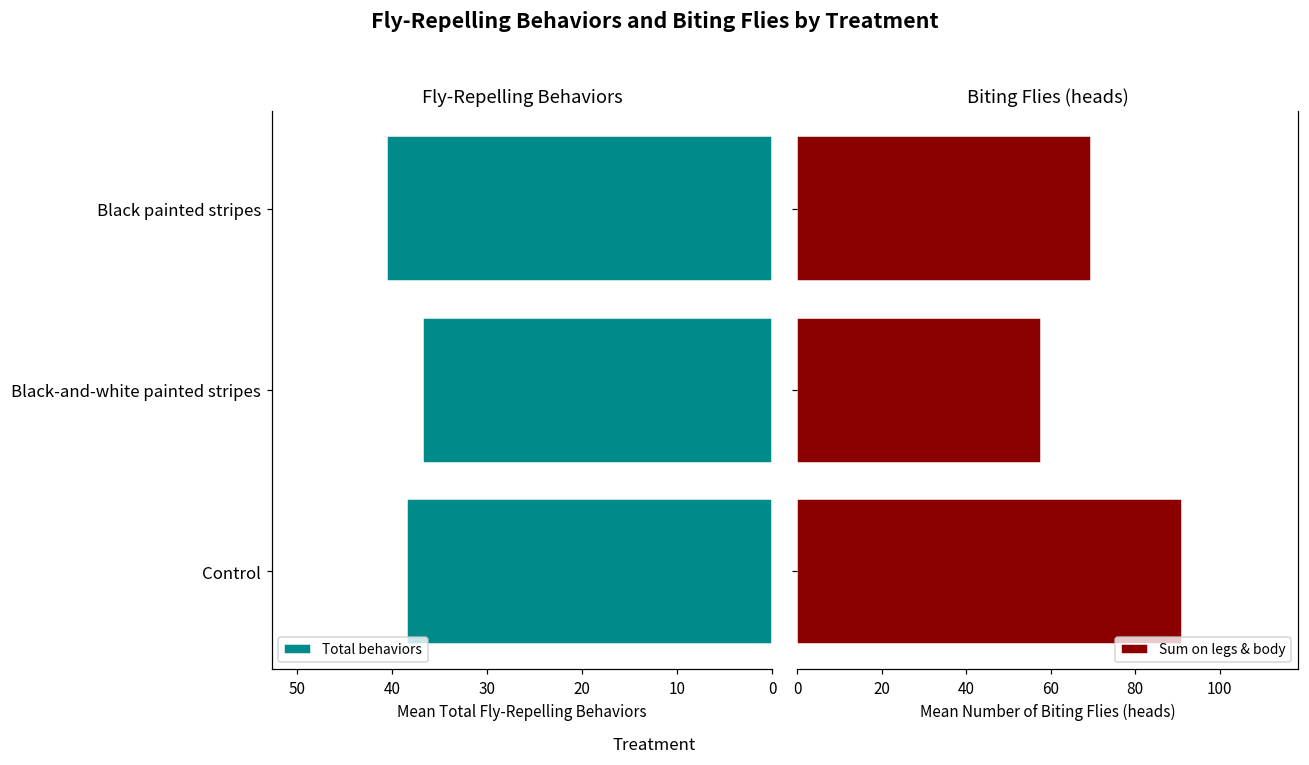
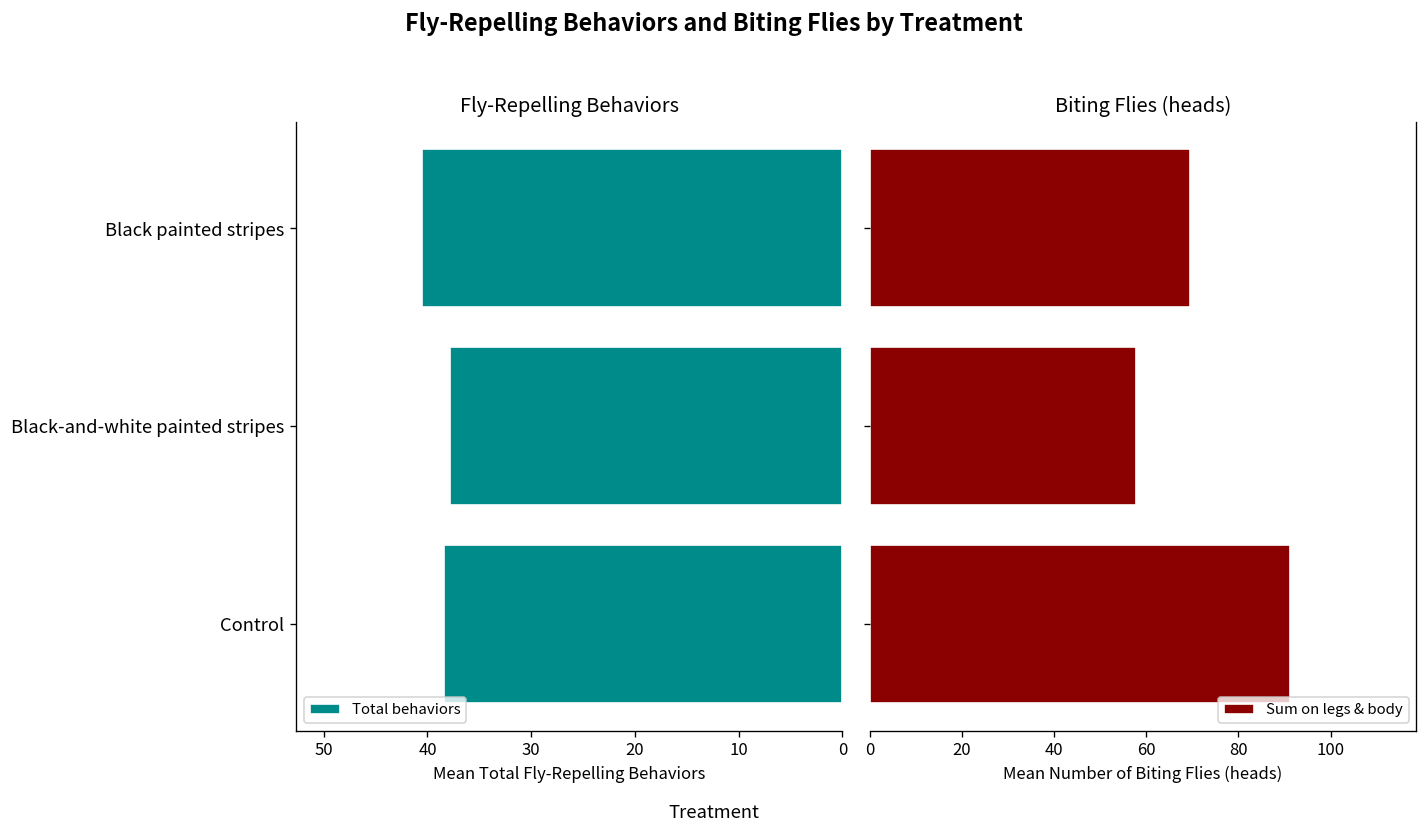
  {
    "Fly-Repelling Behaviors": {
      "Black painted stripes": 41,
-     "Black-and-white painted stripes": 37,
+     "Black-and-white painted stripes": 38,
      "Control": 38
    }
  }
